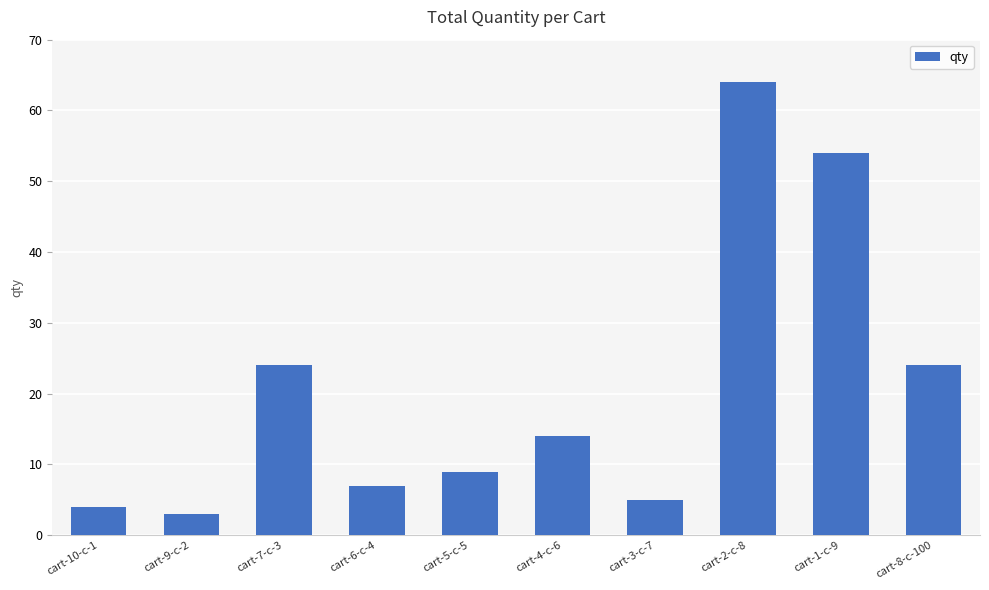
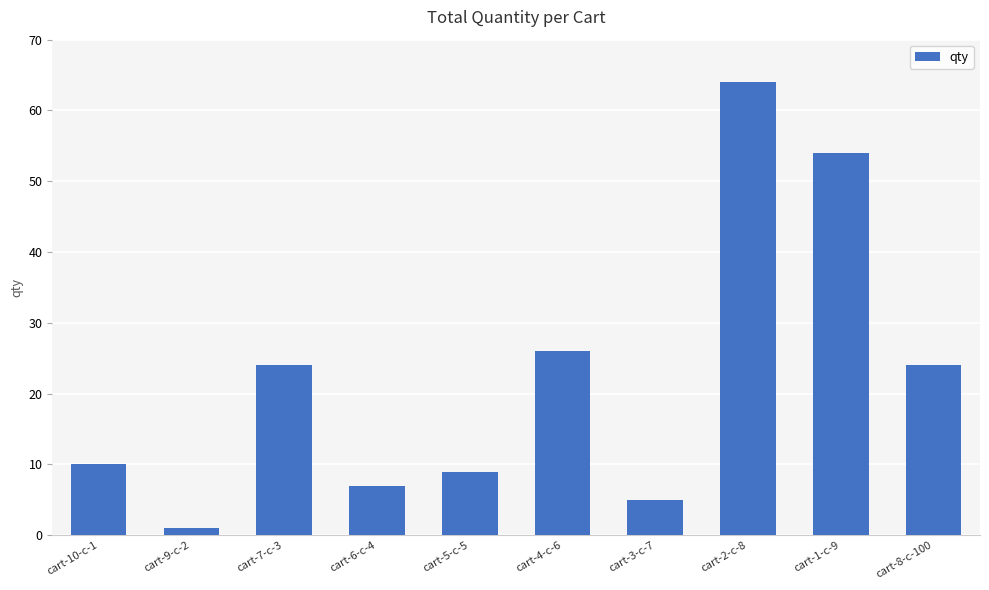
  {
-   "cart-10-c-1": 4,
-   "cart-9-c-2": 3,
+   "cart-10-c-1": 10,
+   "cart-9-c-2": 1,
    "cart-7-c-3": 24,
    "cart-6-c-4": 7,
    "cart-5-c-5": 9,
-   "cart-4-c-6": 14,
+   "cart-4-c-6": 26,
    "cart-3-c-7": 5,
    "cart-2-c-8": 64,
    "cart-1-c-9": 54,
    "cart-8-c-100": 24
  }
